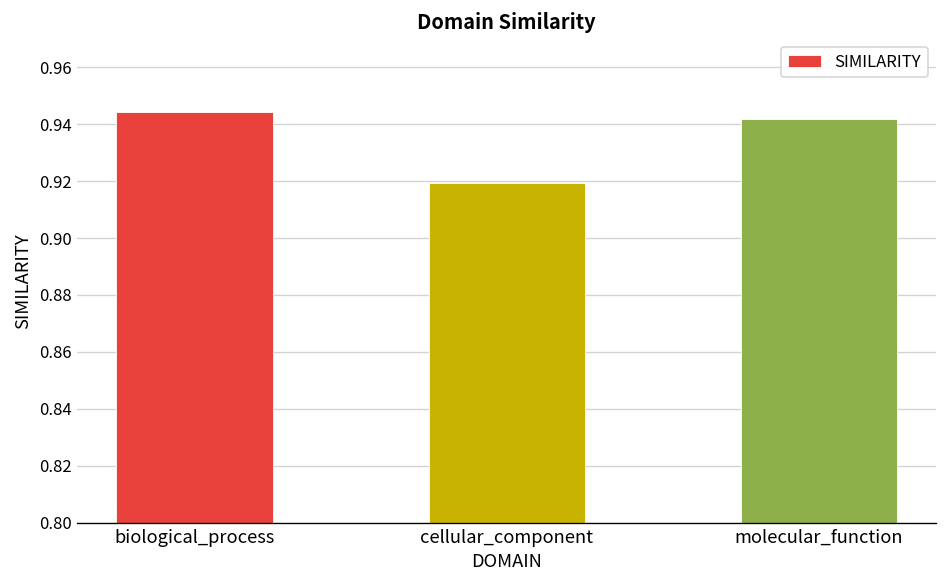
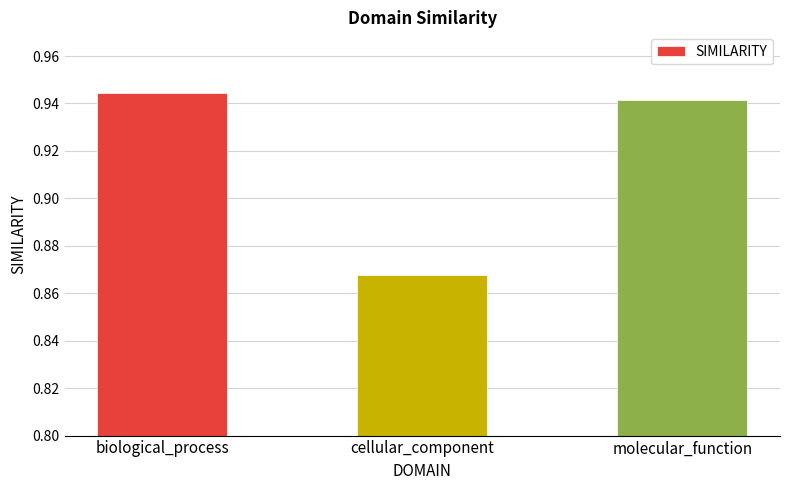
  {
    "biological_process": 0.944,
-   "cellular_component": 0.919,
+   "cellular_component": 0.868,
    "molecular_function": 0.942
  }
